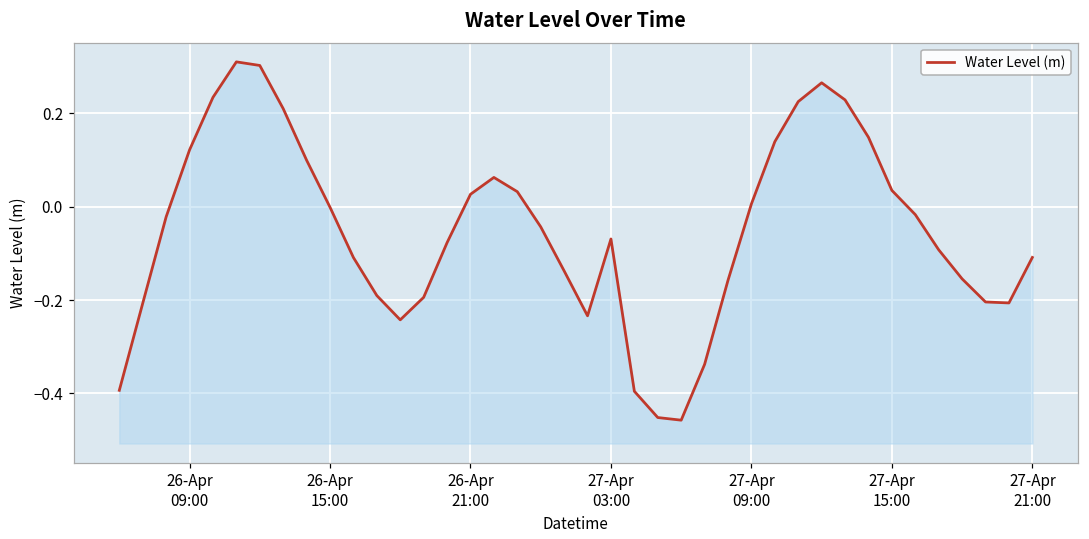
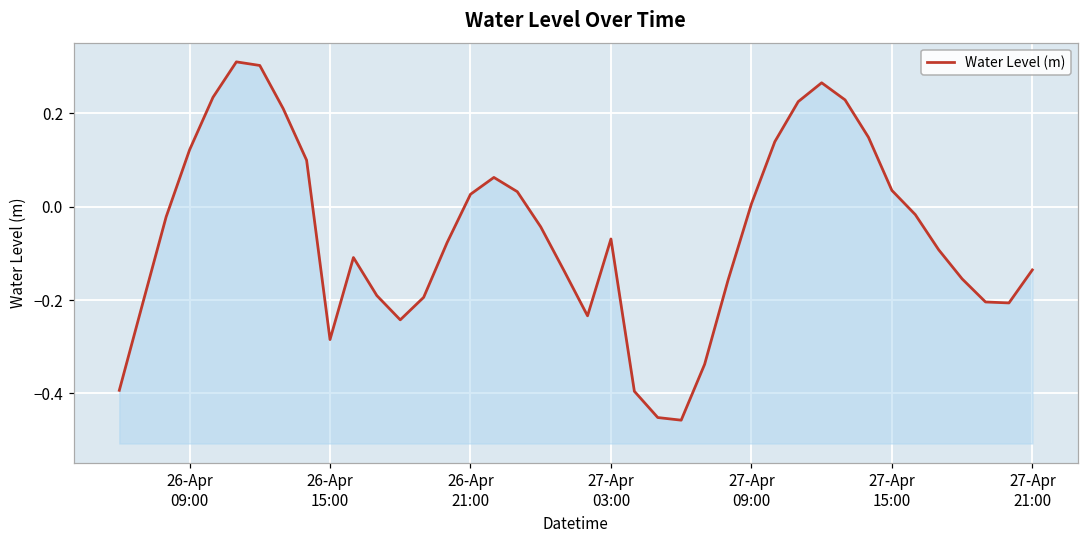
  {
    "26-Apr 09:00": 0.12,
-   "26-Apr 15:00": 0.00,
+   "26-Apr 15:00": -0.28,
    "26-Apr 21:00": 0.03,
    "27-Apr 03:00": -0.07,
    "27-Apr 09:00": 0.01,
    "27-Apr 15:00": 0.04,
-   "27-Apr 21:00": -0.11
+   "27-Apr 21:00": -0.14
  }
